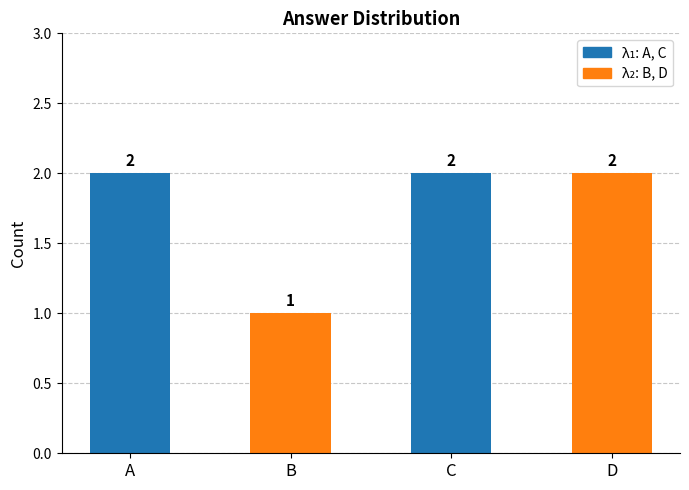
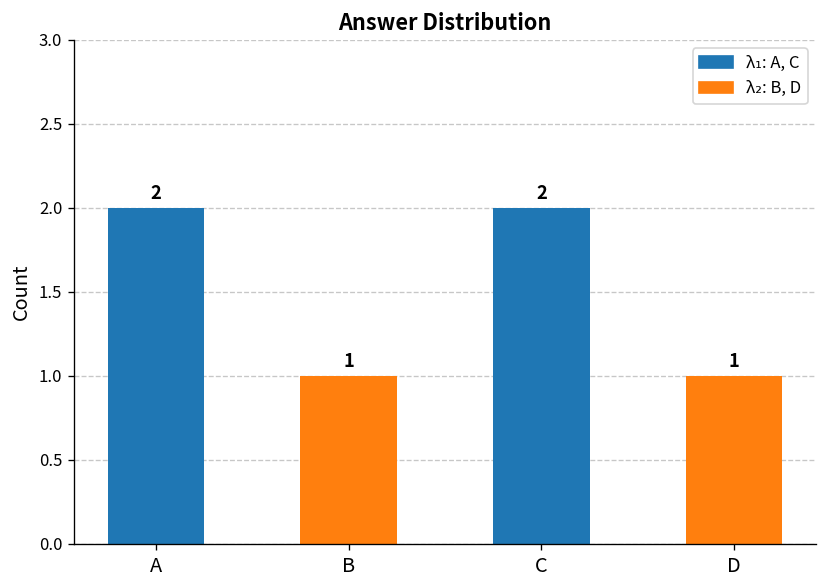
  {
    "A": 2,
    "B": 1,
    "C": 2,
-   "D": 2
+   "D": 1
  }
